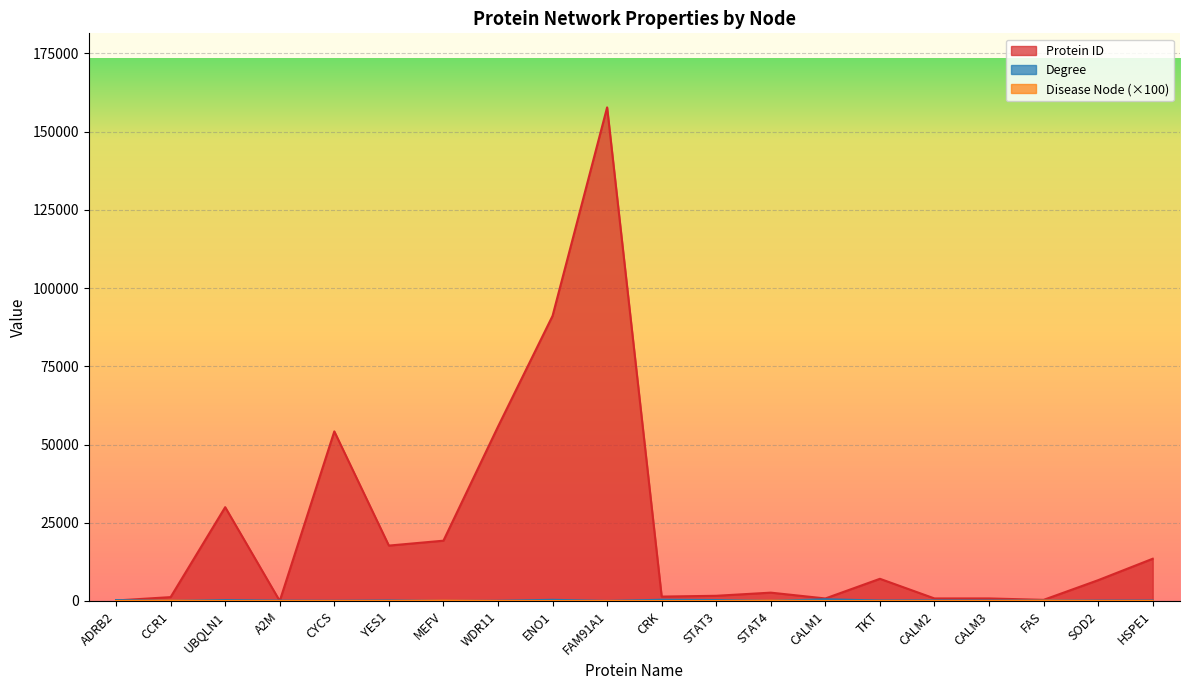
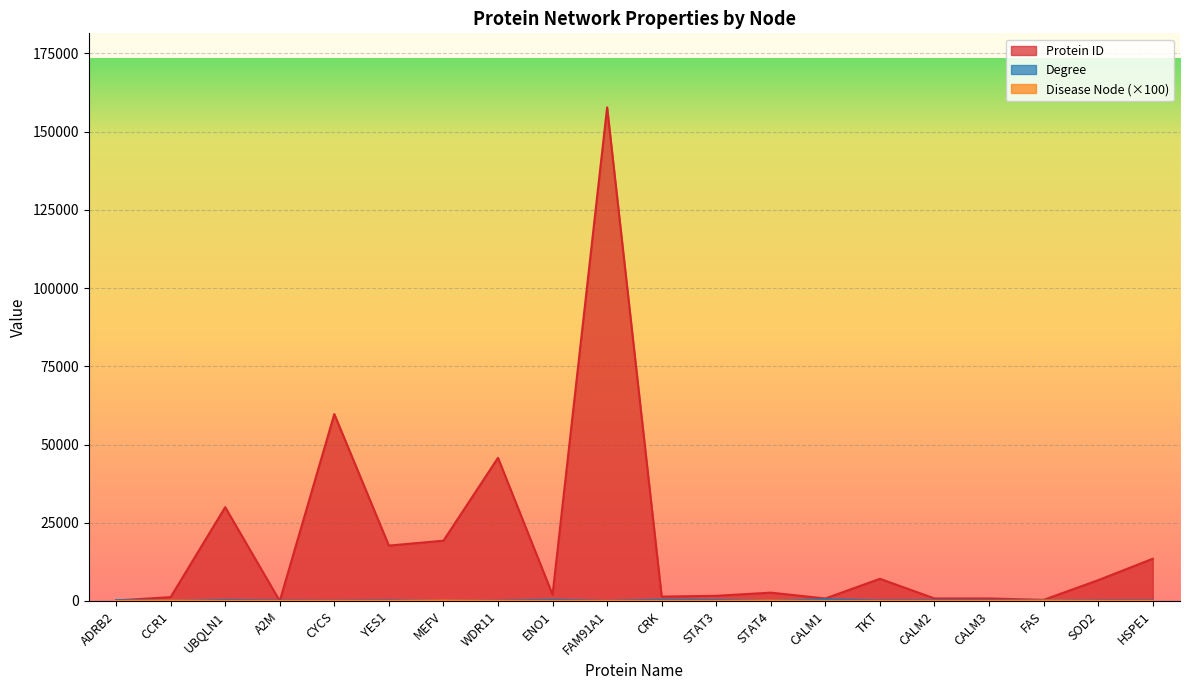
  {
    "Protein ID": {
      "CCR1": 1000,
      "UBQLN1": 30000,
-     "CYCS": 54000,
+     "CYCS": 60000,
      "YES1": 18000,
      "MEFV": 19000,
-     "WDR11": 56000,
-     "ENO1": 91000,
+     "WDR11": 46000,
+     "ENO1": 2000,
      "FAM91A1": 158000,
      "CRK": 1000,
      "STAT3": 2000,
      "STAT4": 3000,
      "TKT": 7000,
      "SOD2": 7000,
      "HSPE1": 13000
    }
  }
